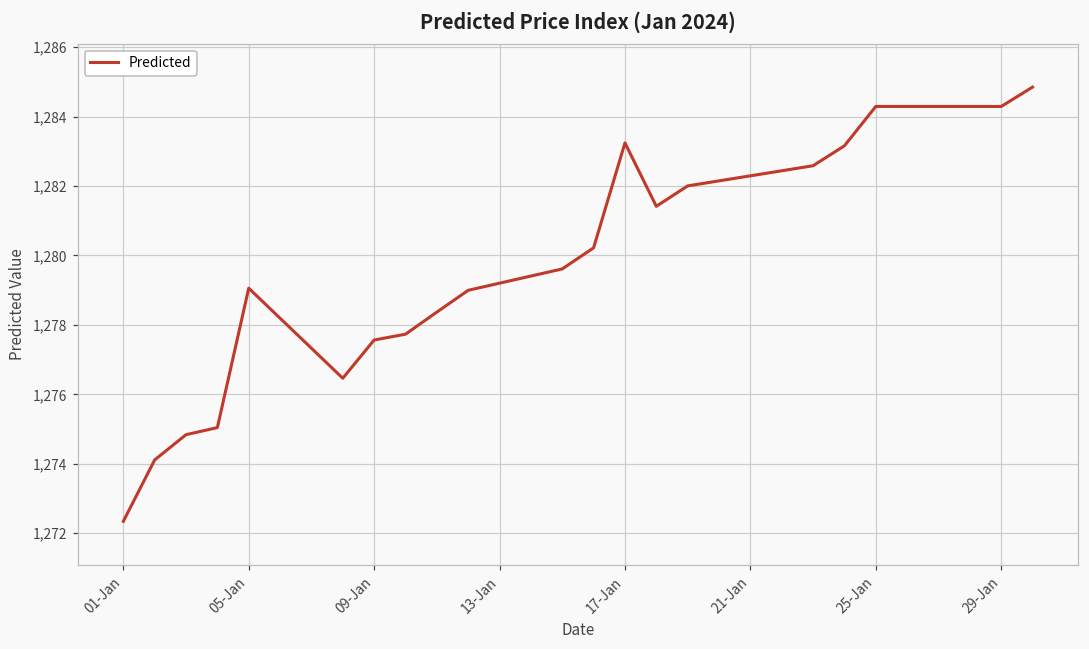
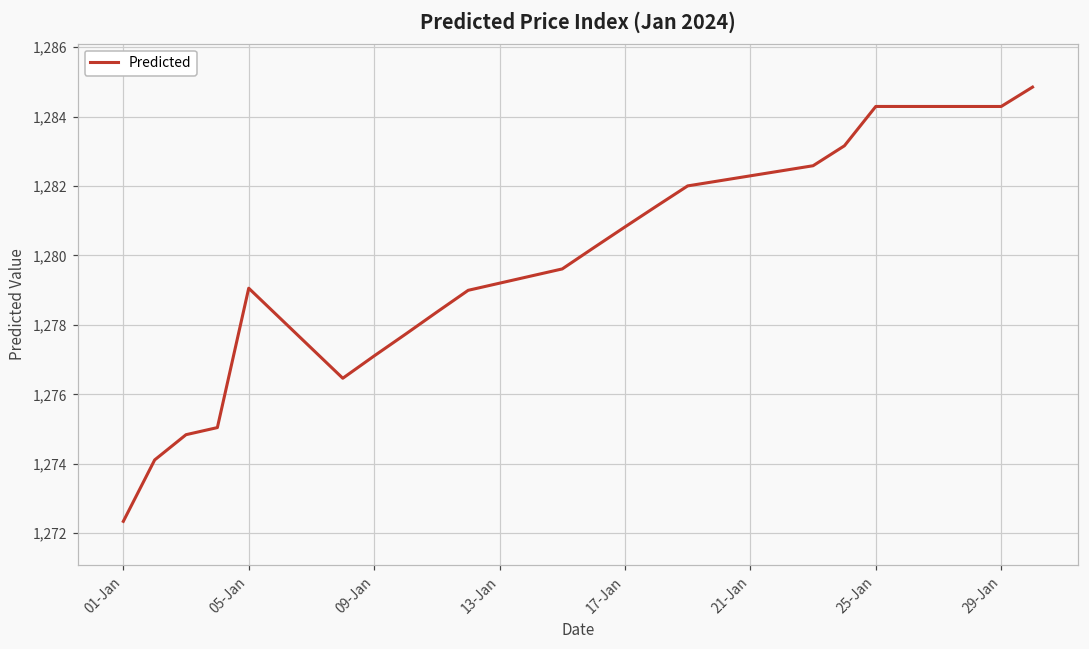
  {
    "01-Jan": "1,272.3",
    "05-Jan": "1,279.1",
-   "09-Jan": "1,277.6",
-   "17-Jan": "1,283.2",
+   "09-Jan": "1,277.1",
+   "17-Jan": "1,280.8",
    "25-Jan": "1,284.3",
    "29-Jan": "1,284.3"
  }
